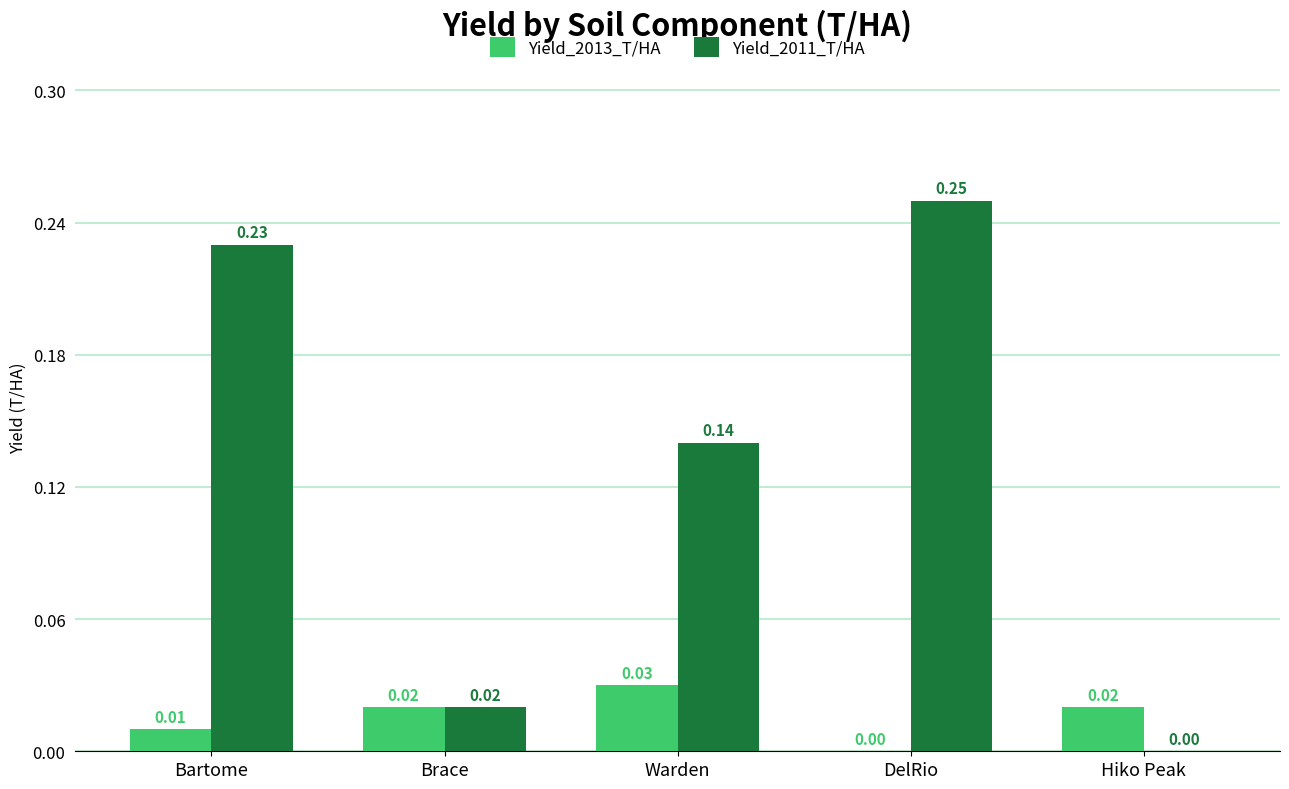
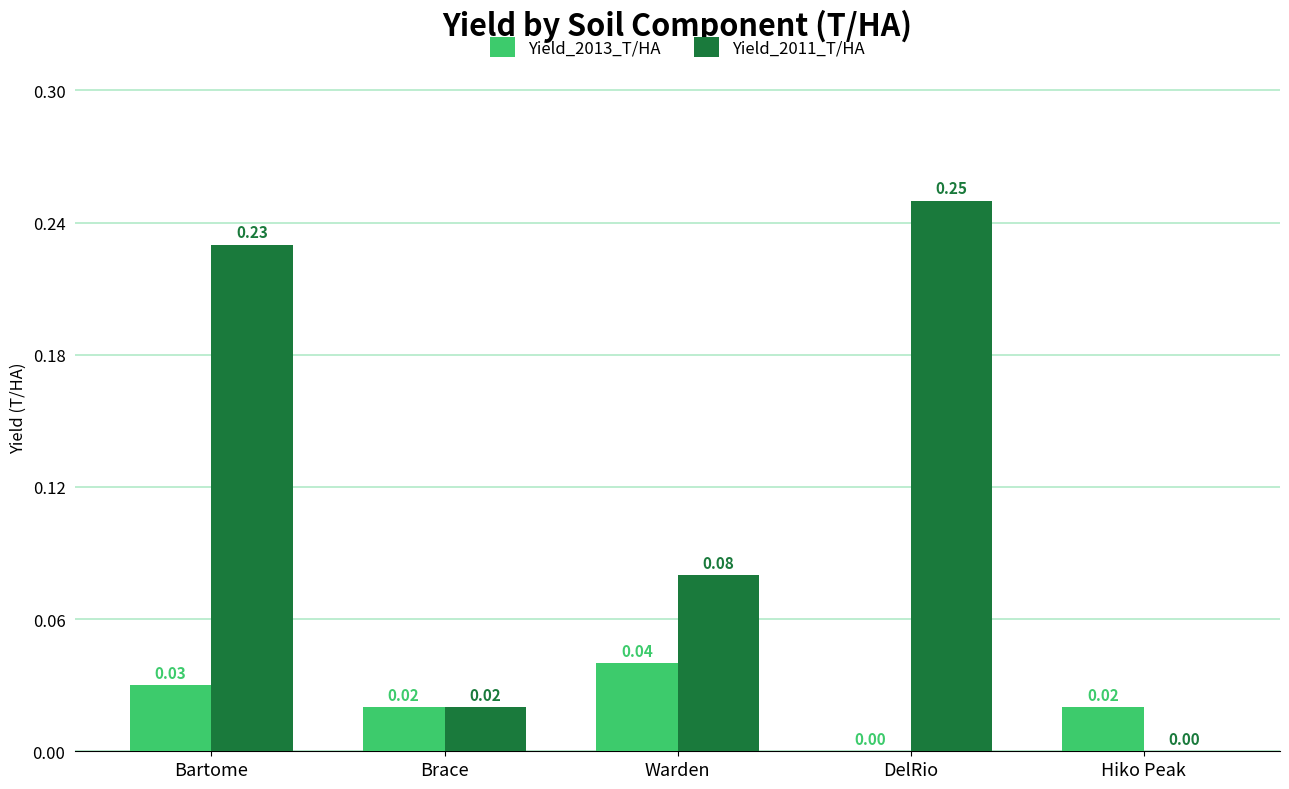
  {
    "Yield_2013_T/HA": {
-     "Bartome": 0.01,
+     "Bartome": 0.03,
      "Brace": 0.02,
-     "Warden": 0.03,
+     "Warden": 0.04,
      "DelRio": 0.00,
      "Hiko Peak": 0.02
    },
    "Yield_2011_T/HA": {
      "Bartome": 0.23,
      "Brace": 0.02,
-     "Warden": 0.14,
+     "Warden": 0.08,
      "DelRio": 0.25,
      "Hiko Peak": 0.00
    }
  }
